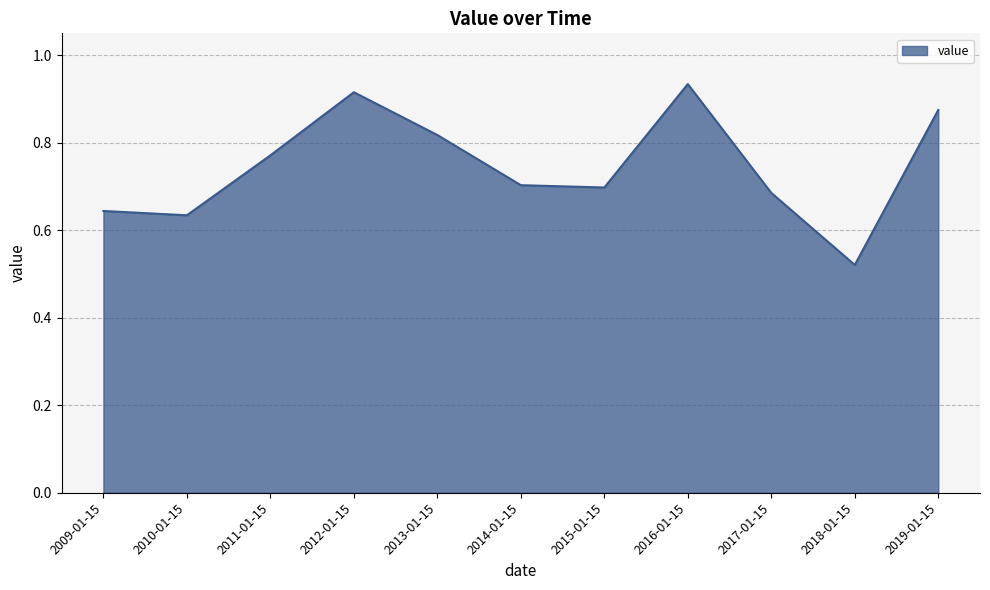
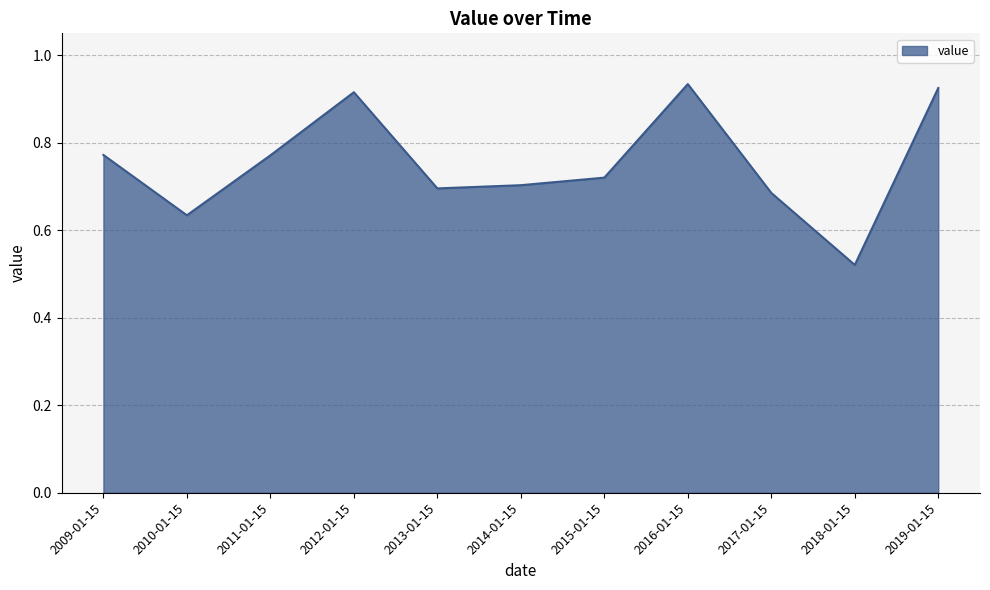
  {
-   "2009-01-15": 0.64,
+   "2009-01-15": 0.77,
    "2010-01-15": 0.63,
    "2011-01-15": 0.77,
    "2012-01-15": 0.92,
-   "2013-01-15": 0.82,
+   "2013-01-15": 0.70,
    "2014-01-15": 0.70,
-   "2015-01-15": 0.70,
+   "2015-01-15": 0.72,
    "2016-01-15": 0.93,
    "2017-01-15": 0.69,
    "2018-01-15": 0.52,
-   "2019-01-15": 0.87
+   "2019-01-15": 0.93
  }
